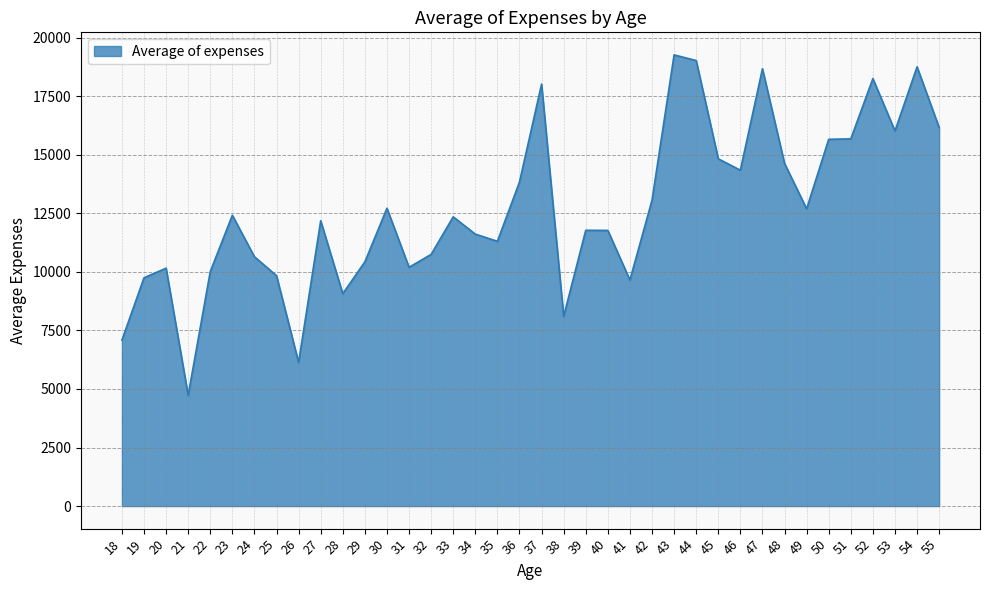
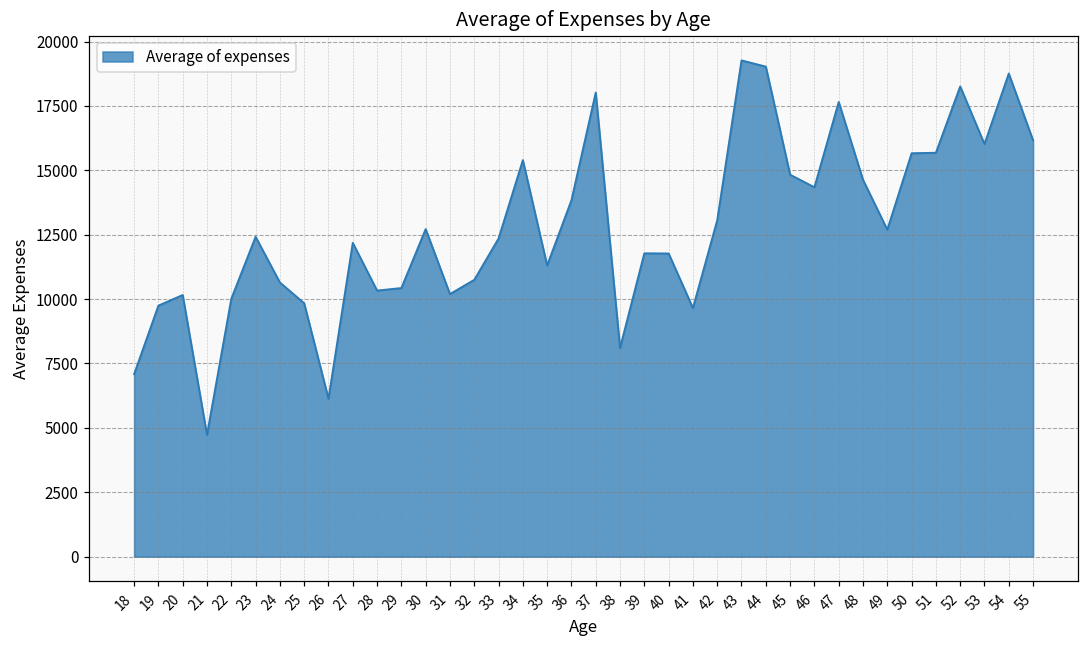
  {
    "18": 7100,
    "19": 9700,
    "20": 10200,
    "21": 4700,
    "22": 10000,
    "23": 12400,
    "24": 10600,
    "25": 9800,
    "26": 6100,
    "27": 12200,
-   "28": 9100,
+   "28": 10300,
    "29": 10400,
    "30": 12700,
    "31": 10200,
    "32": 10700,
    "33": 12400,
-   "34": 11600,
+   "34": 15400,
    "35": 11300,
    "36": 13800,
    "37": 18000,
    "38": 8100,
    "39": 11800,
    "40": 11800,
    "41": 9700,
    "42": 13100,
    "43": 19300,
    "44": 19000,
    "45": 14800,
    "46": 14300,
-   "47": 18700,
+   "47": 17700,
    "48": 14600,
    "49": 12700,
    "50": 15700,
    "51": 15700,
    "52": 18300,
    "53": 16000,
    "54": 18800,
    "55": 16200
  }
